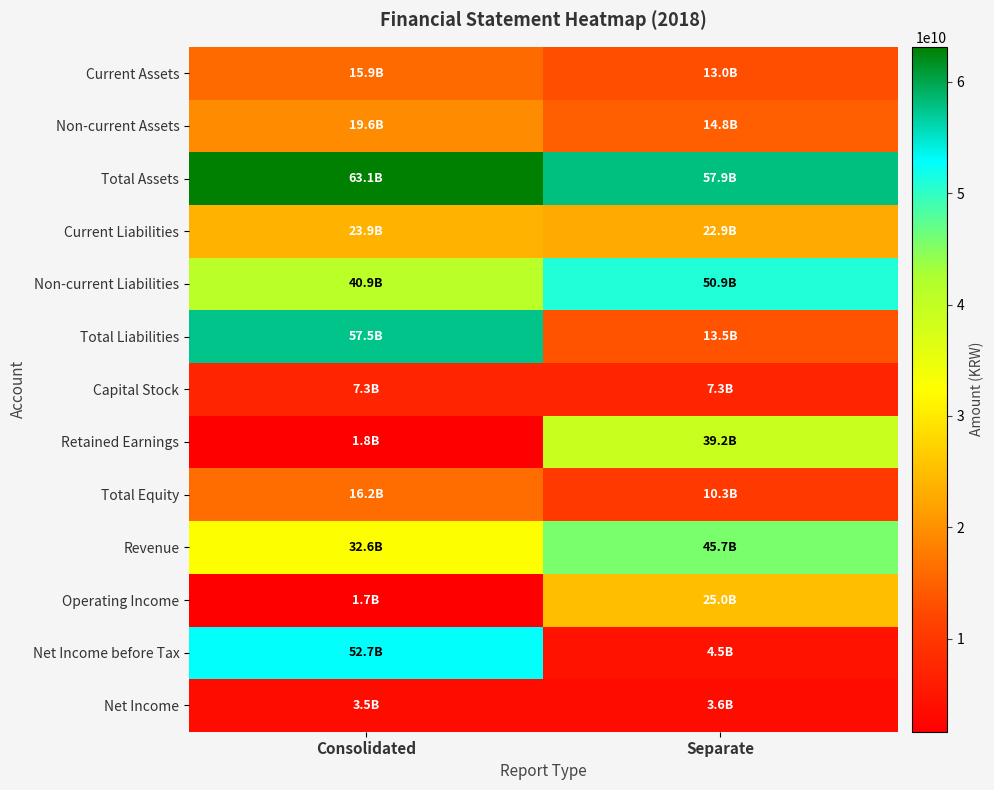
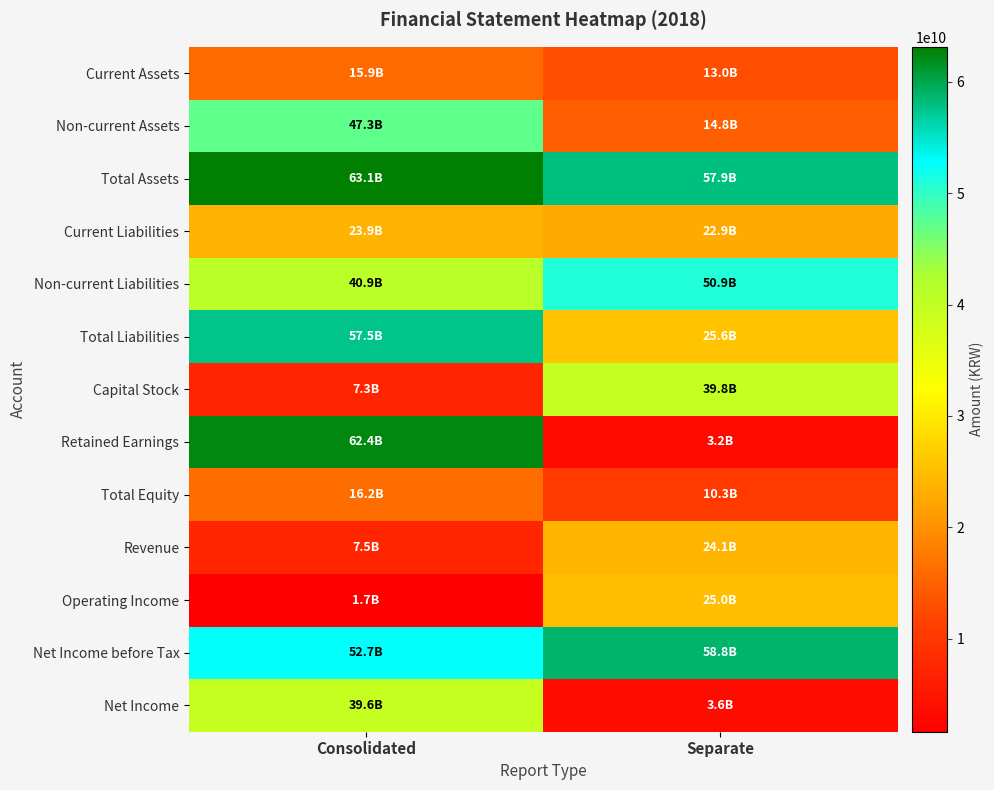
  {
    "Current Assets": {
      "Consolidated": "15.9B",
      "Separate": "13.0B"
    },
    "Non-current Assets": {
-     "Consolidated": "19.6B",
+     "Consolidated": "47.3B",
      "Separate": "14.8B"
    },
    "Total Assets": {
      "Consolidated": "63.1B",
      "Separate": "57.9B"
    },
    "Current Liabilities": {
      "Consolidated": "23.9B",
      "Separate": "22.9B"
    },
    "Non-current Liabilities": {
      "Consolidated": "40.9B",
      "Separate": "50.9B"
    },
    "Total Liabilities": {
      "Consolidated": "57.5B",
-     "Separate": "13.5B"
+     "Separate": "25.6B"
    },
    "Capital Stock": {
      "Consolidated": "7.3B",
-     "Separate": "7.3B"
+     "Separate": "39.8B"
    },
    "Retained Earnings": {
-     "Consolidated": "1.8B",
-     "Separate": "39.2B"
+     "Consolidated": "62.4B",
+     "Separate": "3.2B"
    },
    "Total Equity": {
      "Consolidated": "16.2B",
      "Separate": "10.3B"
    },
    "Revenue": {
-     "Consolidated": "32.6B",
-     "Separate": "45.7B"
+     "Consolidated": "7.5B",
+     "Separate": "24.1B"
    },
    "Operating Income": {
      "Consolidated": "1.7B",
      "Separate": "25.0B"
    },
    "Net Income before Tax": {
      "Consolidated": "52.7B",
-     "Separate": "4.5B"
+     "Separate": "58.8B"
    },
    "Net Income": {
-     "Consolidated": "3.5B",
+     "Consolidated": "39.6B",
      "Separate": "3.6B"
    }
  }
